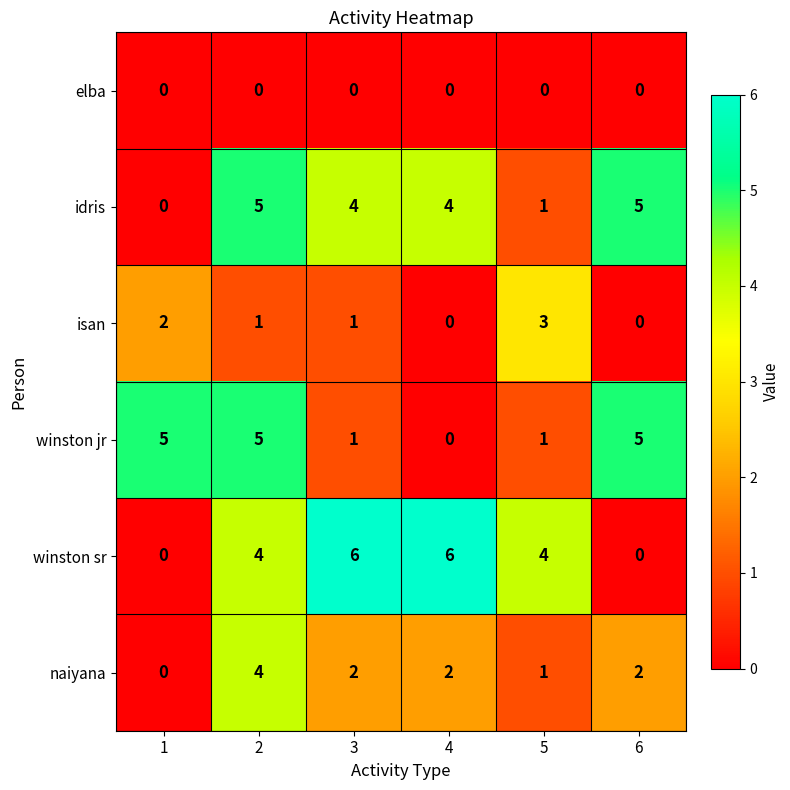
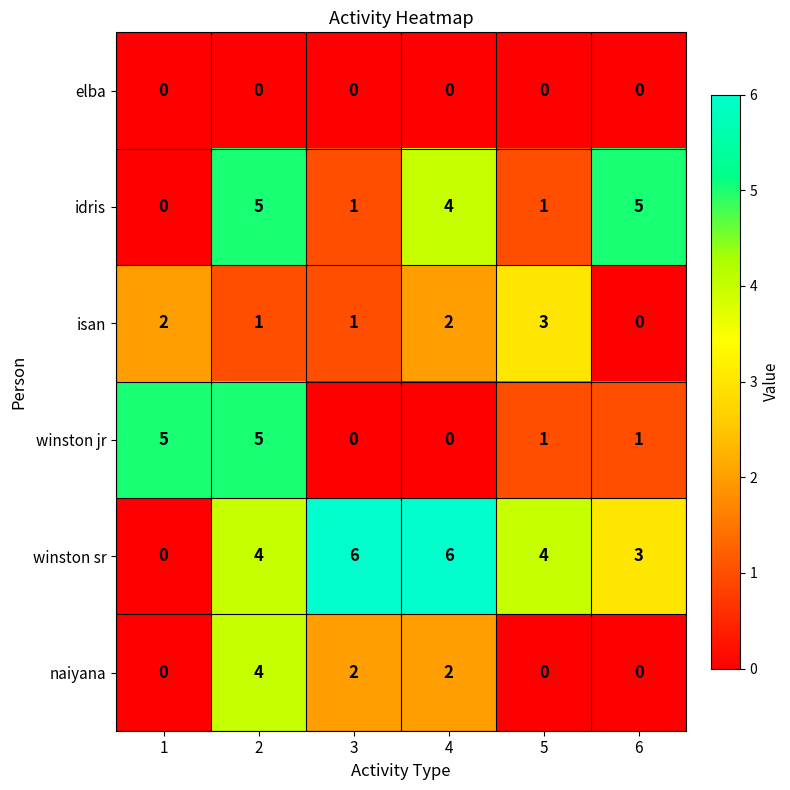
  {
    "elba": {
      "1": 0,
      "2": 0,
      "3": 0,
      "4": 0,
      "5": 0,
      "6": 0
    },
    "idris": {
      "1": 0,
      "2": 5,
-     "3": 4,
+     "3": 1,
      "4": 4,
      "5": 1,
      "6": 5
    },
    "isan": {
      "1": 2,
      "2": 1,
      "3": 1,
-     "4": 0,
+     "4": 2,
      "5": 3,
      "6": 0
    },
    "winston jr": {
      "1": 5,
      "2": 5,
-     "3": 1,
+     "3": 0,
      "4": 0,
      "5": 1,
-     "6": 5
+     "6": 1
    },
    "winston sr": {
      "1": 0,
      "2": 4,
      "3": 6,
      "4": 6,
      "5": 4,
-     "6": 0
+     "6": 3
    },
    "naiyana": {
      "1": 0,
      "2": 4,
      "3": 2,
      "4": 2,
-     "5": 1,
-     "6": 2
+     "5": 0,
+     "6": 0
    }
  }
